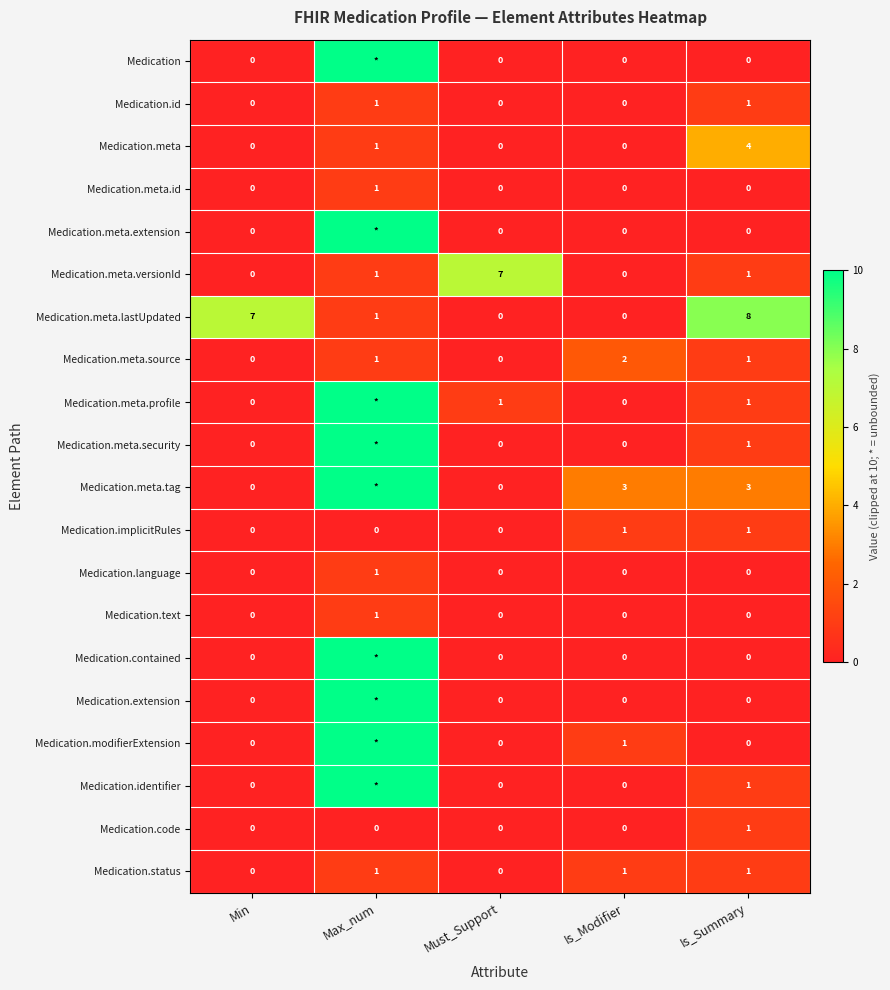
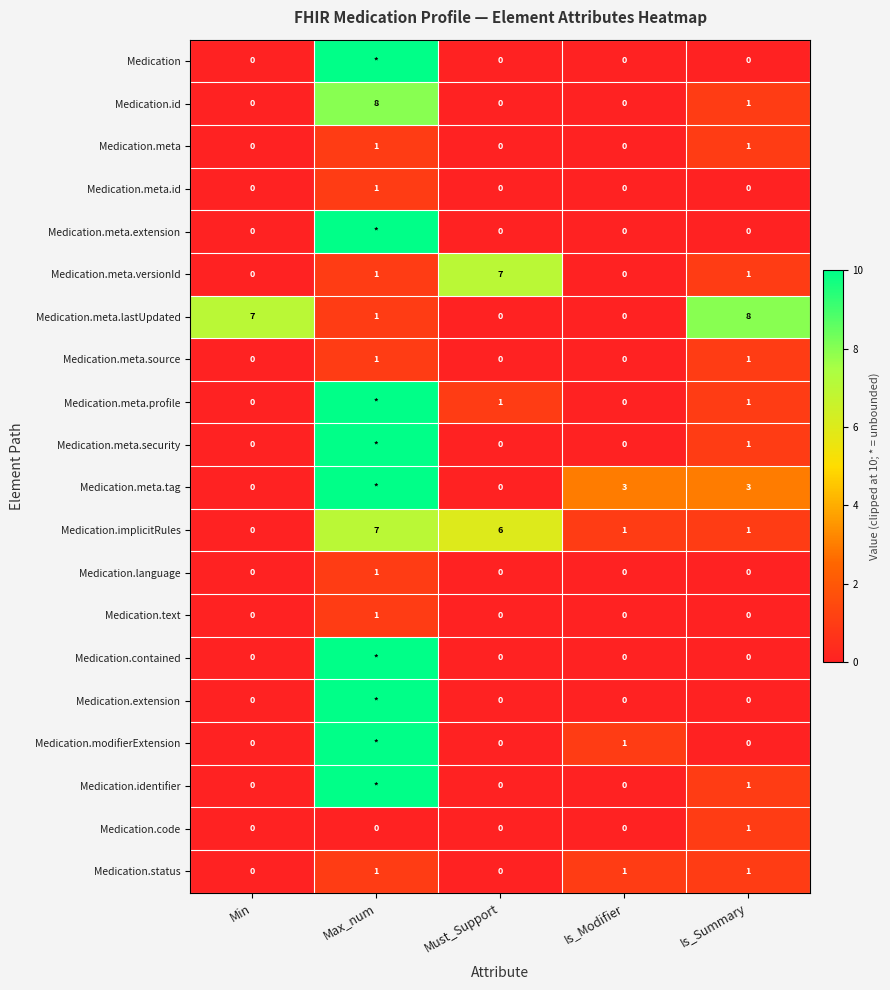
  {
    "Medication": {
      "Min": 0,
      "Must_Support": 0,
      "Is_Modifier": 0,
      "Is_Summary": 0
    },
    "Medication.id": {
      "Min": 0,
-     "Max_num": 1,
+     "Max_num": 8,
      "Must_Support": 0,
      "Is_Modifier": 0,
      "Is_Summary": 1
    },
    "Medication.meta": {
      "Min": 0,
      "Max_num": 1,
      "Must_Support": 0,
      "Is_Modifier": 0,
-     "Is_Summary": 4
+     "Is_Summary": 1
    },
    "Medication.meta.id": {
      "Min": 0,
      "Max_num": 1,
      "Must_Support": 0,
      "Is_Modifier": 0,
      "Is_Summary": 0
    },
    "Medication.meta.extension": {
      "Min": 0,
      "Must_Support": 0,
      "Is_Modifier": 0,
      "Is_Summary": 0
    },
    "Medication.meta.versionId": {
      "Min": 0,
      "Max_num": 1,
      "Must_Support": 7,
      "Is_Modifier": 0,
      "Is_Summary": 1
    },
    "Medication.meta.lastUpdated": {
      "Min": 7,
      "Max_num": 1,
      "Must_Support": 0,
      "Is_Modifier": 0,
      "Is_Summary": 8
    },
    "Medication.meta.source": {
      "Min": 0,
      "Max_num": 1,
      "Must_Support": 0,
-     "Is_Modifier": 2,
+     "Is_Modifier": 0,
      "Is_Summary": 1
    },
    "Medication.meta.profile": {
      "Min": 0,
      "Must_Support": 1,
      "Is_Modifier": 0,
      "Is_Summary": 1
    },
    "Medication.meta.security": {
      "Min": 0,
      "Must_Support": 0,
      "Is_Modifier": 0,
      "Is_Summary": 1
    },
    "Medication.meta.tag": {
      "Min": 0,
      "Must_Support": 0,
      "Is_Modifier": 3,
      "Is_Summary": 3
    },
    "Medication.implicitRules": {
      "Min": 0,
-     "Max_num": 0,
-     "Must_Support": 0,
+     "Max_num": 7,
+     "Must_Support": 6,
      "Is_Modifier": 1,
      "Is_Summary": 1
    },
    "Medication.language": {
      "Min": 0,
      "Max_num": 1,
      "Must_Support": 0,
      "Is_Modifier": 0,
      "Is_Summary": 0
    },
    "Medication.text": {
      "Min": 0,
      "Max_num": 1,
      "Must_Support": 0,
      "Is_Modifier": 0,
      "Is_Summary": 0
    },
    "Medication.contained": {
      "Min": 0,
      "Must_Support": 0,
      "Is_Modifier": 0,
      "Is_Summary": 0
    },
    "Medication.extension": {
      "Min": 0,
      "Must_Support": 0,
      "Is_Modifier": 0,
      "Is_Summary": 0
    },
    "Medication.modifierExtension": {
      "Min": 0,
      "Must_Support": 0,
      "Is_Modifier": 1,
      "Is_Summary": 0
    },
    "Medication.identifier": {
      "Min": 0,
      "Must_Support": 0,
      "Is_Modifier": 0,
      "Is_Summary": 1
    },
    "Medication.code": {
      "Min": 0,
      "Max_num": 0,
      "Must_Support": 0,
      "Is_Modifier": 0,
      "Is_Summary": 1
    },
    "Medication.status": {
      "Min": 0,
      "Max_num": 1,
      "Must_Support": 0,
      "Is_Modifier": 1,
      "Is_Summary": 1
    }
  }
